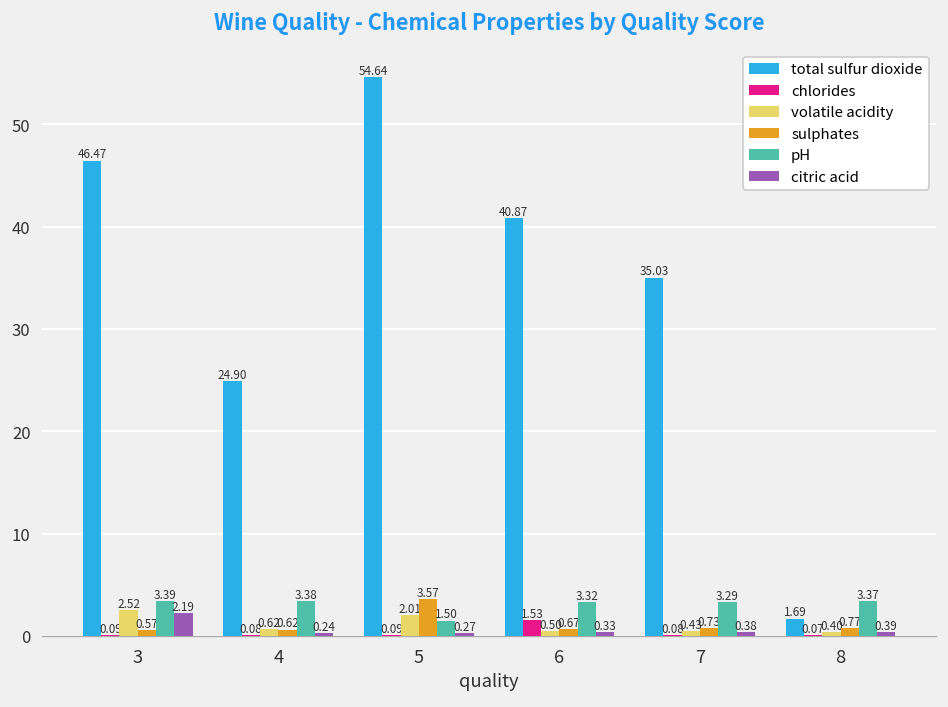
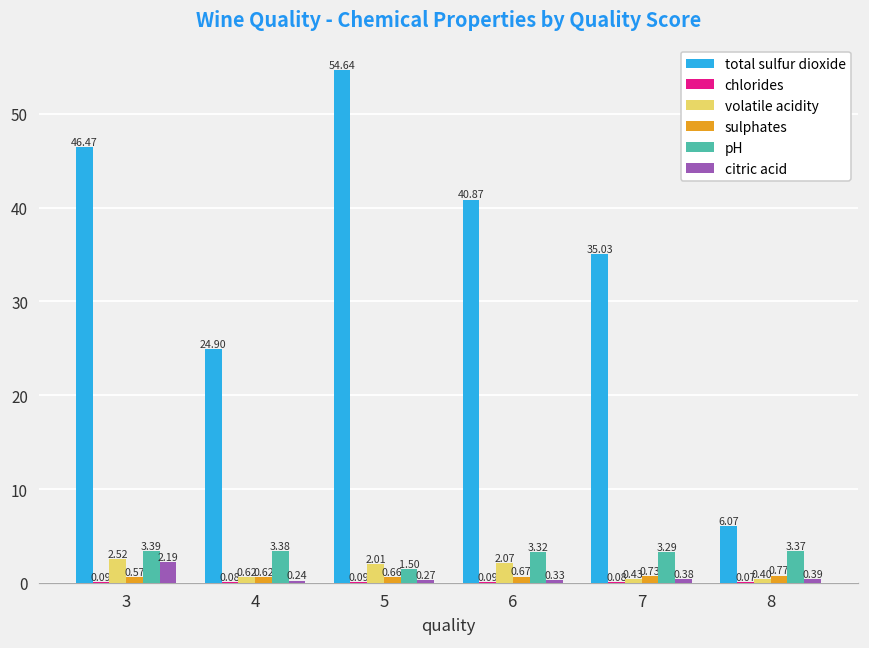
  {
    "total sulfur dioxide": {
      "3": 46.47,
      "4": 24.90,
      "5": 54.64,
      "6": 40.87,
      "7": 35.03,
-     "8": 1.69
+     "8": 6.07
    },
    "chlorides": {
      "3": 0.09,
      "4": 0.08,
      "5": 0.09,
-     "6": 1.53,
+     "6": 0.09,
      "7": 0.08,
      "8": 0.07
    },
    "volatile acidity": {
      "3": 2.52,
      "5": 2.01,
-     "6": 0.50,
+     "6": 2.07,
      "8": 0.40
    },
    "sulphates": {
      "3": 0.57,
-     "5": 3.57,
+     "5": 0.66,
      "6": 0.67,
      "8": 0.77
    },
    "pH": {
      "3": 3.39,
      "4": 3.38,
      "5": 1.50,
      "6": 3.32,
      "7": 3.29,
      "8": 3.37
    },
    "citric acid": {
      "3": 2.19,
      "4": 0.24,
      "5": 0.27,
      "6": 0.33,
      "7": 0.38,
      "8": 0.39
    }
  }
